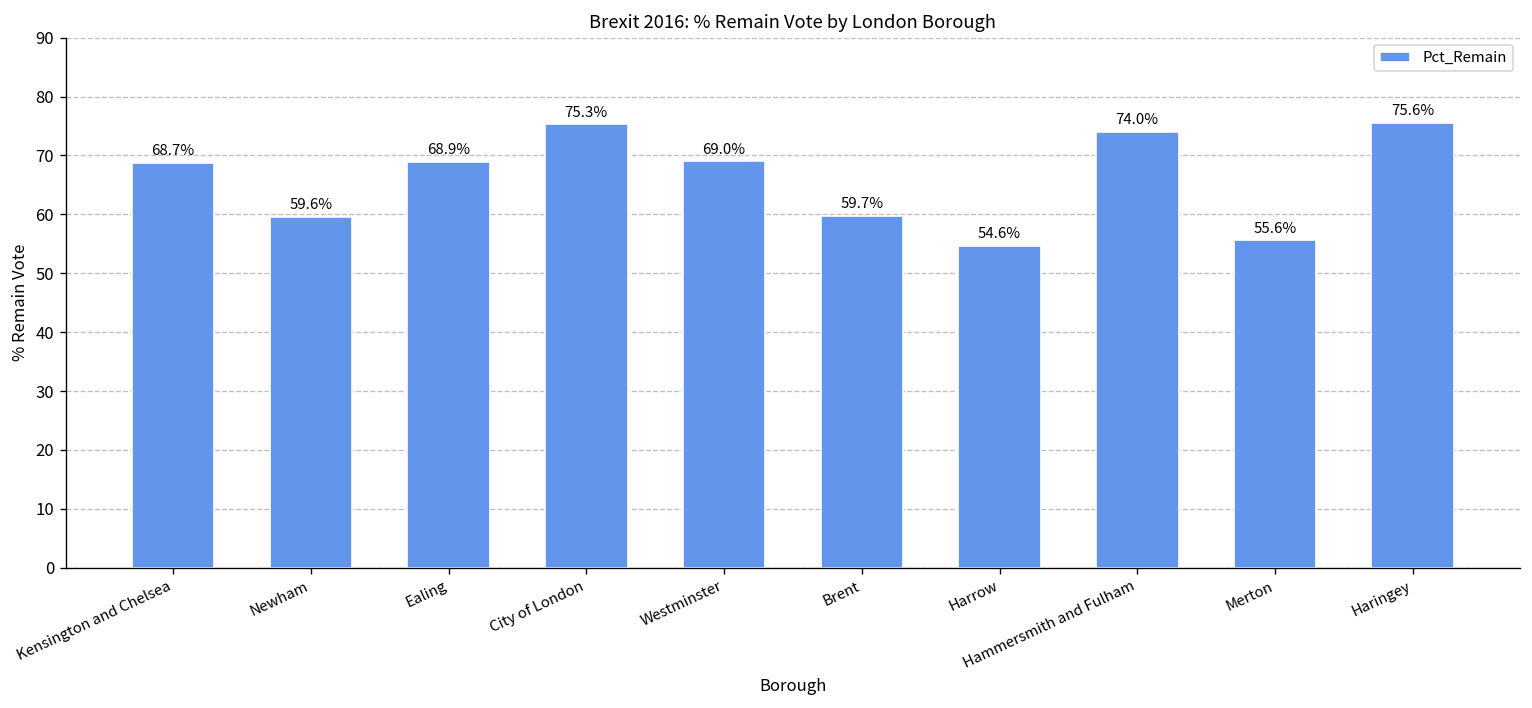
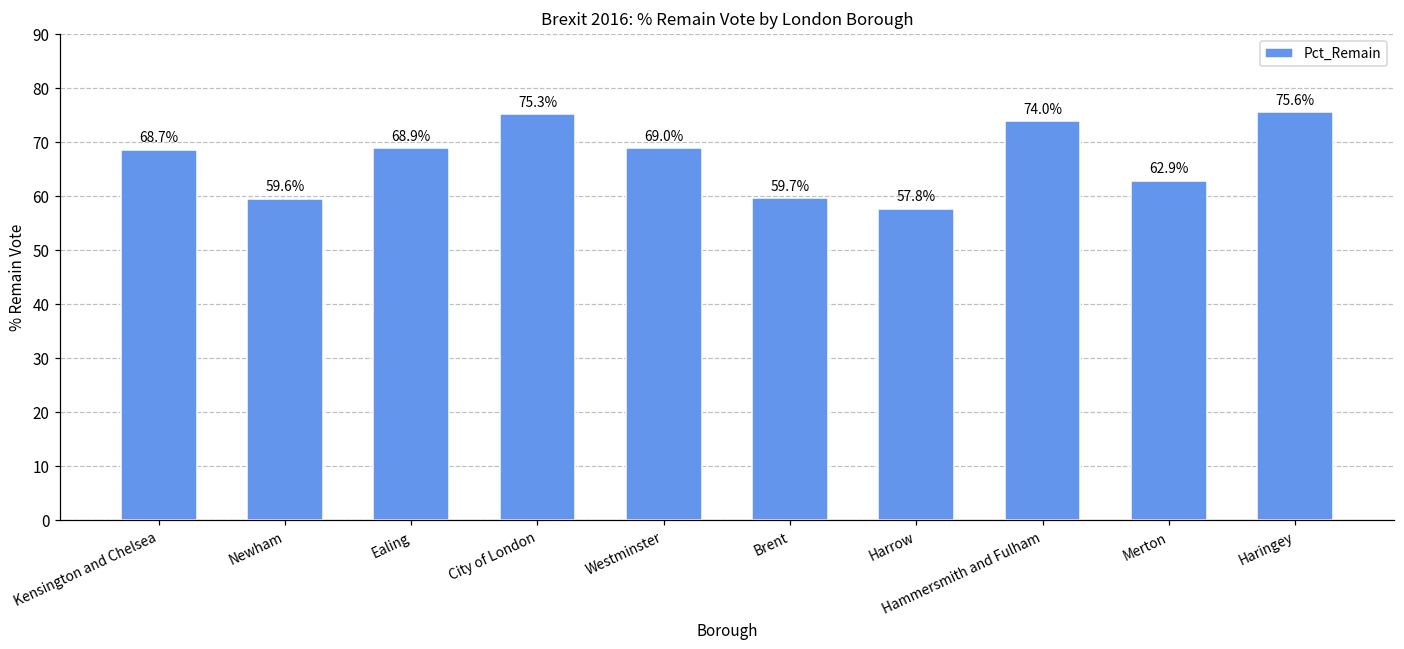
  {
    "Kensington and Chelsea": "68.7%",
    "Newham": "59.6%",
    "Ealing": "68.9%",
    "City of London": "75.3%",
    "Westminster": "69.0%",
    "Brent": "59.7%",
-   "Harrow": "54.6%",
+   "Harrow": "57.8%",
    "Hammersmith and Fulham": "74.0%",
-   "Merton": "55.6%",
+   "Merton": "62.9%",
    "Haringey": "75.6%"
  }
